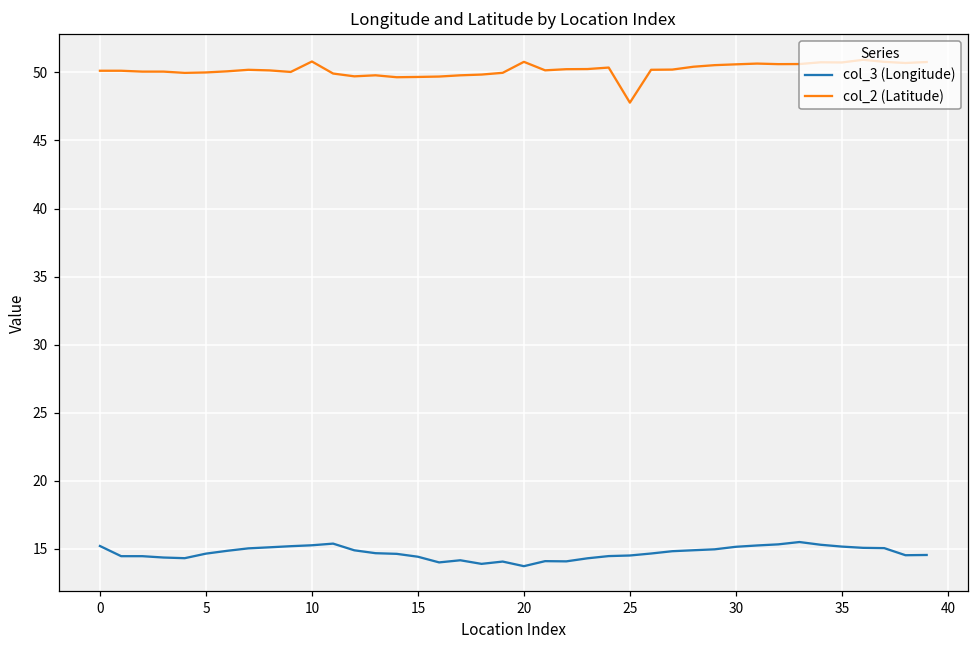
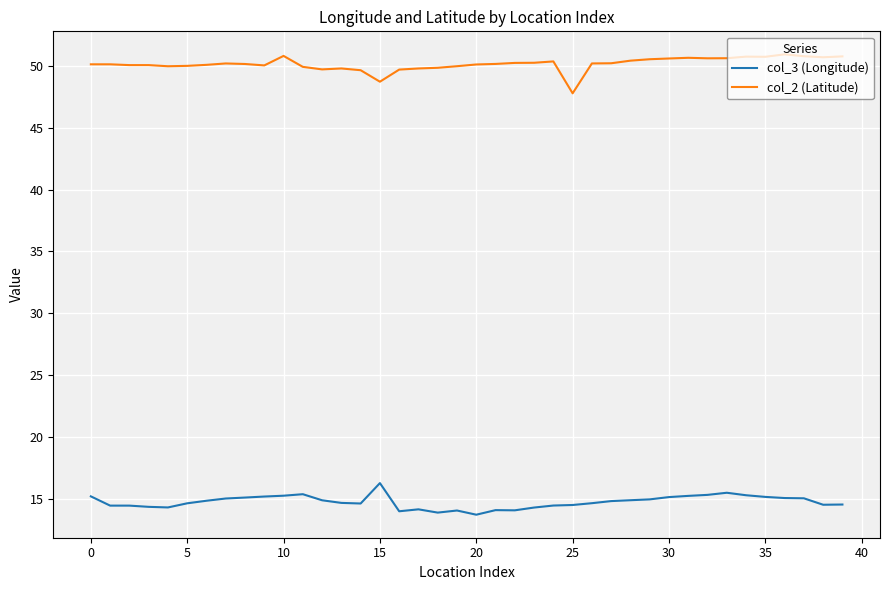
  {
    "col_3 (Longitude)": {
      "0": 15.2,
      "5": 14.7,
      "10": 15.3,
-     "15": 14.4,
+     "15": 16.3,
      "20": 13.7,
      "25": 14.5,
      "30": 15.2,
      "35": 15.2
    },
    "col_2 (Latitude)": {
      "0": 50.1,
      "5": 50.0,
      "10": 50.8,
-     "15": 49.7,
-     "20": 50.8,
+     "15": 48.7,
+     "20": 50.1,
      "25": 47.8,
      "30": 50.6
    }
  }
